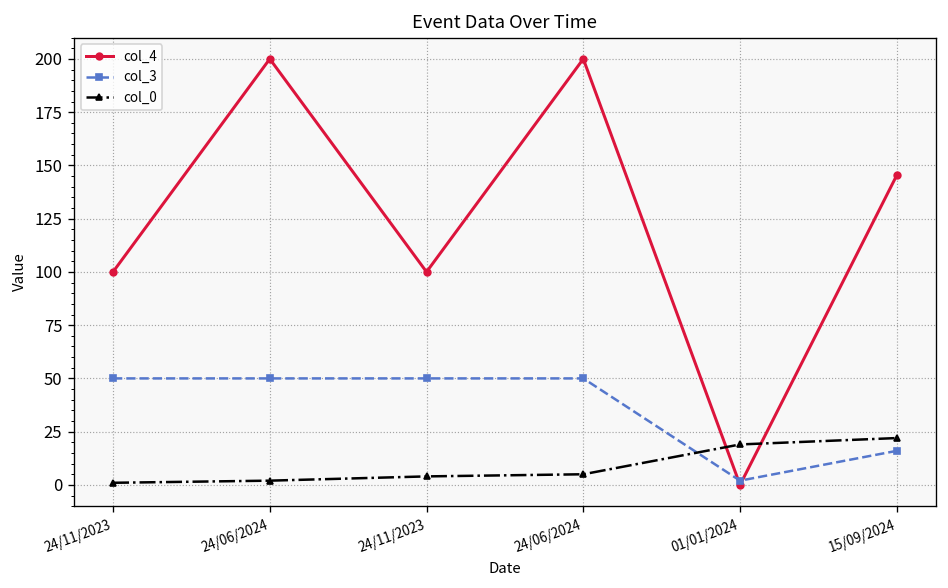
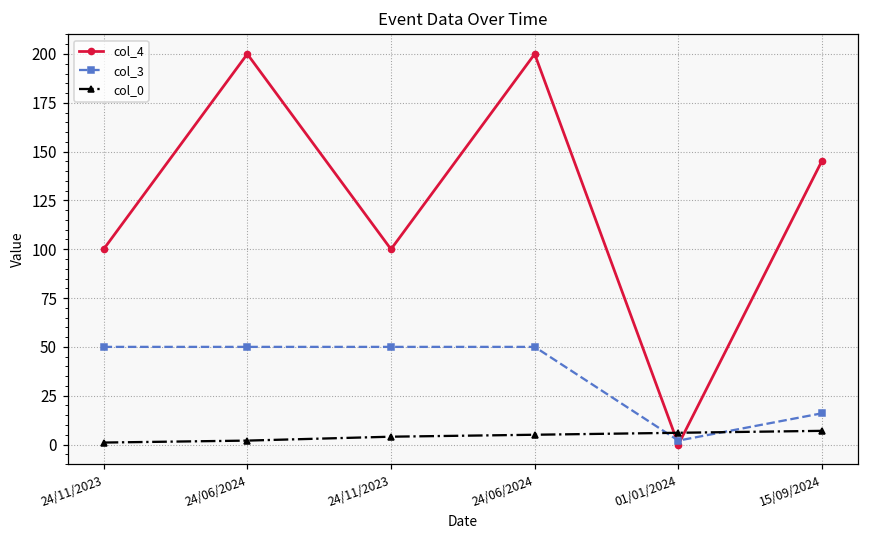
  {
    "col_4": {
      "01/01/2024": 0,
      "15/09/2024": 145
    },
    "col_3": {
      "01/01/2024": 2,
      "15/09/2024": 16
    },
    "col_0": {
-     "01/01/2024": 19,
-     "15/09/2024": 22
+     "01/01/2024": 6,
+     "15/09/2024": 7
    }
  }
